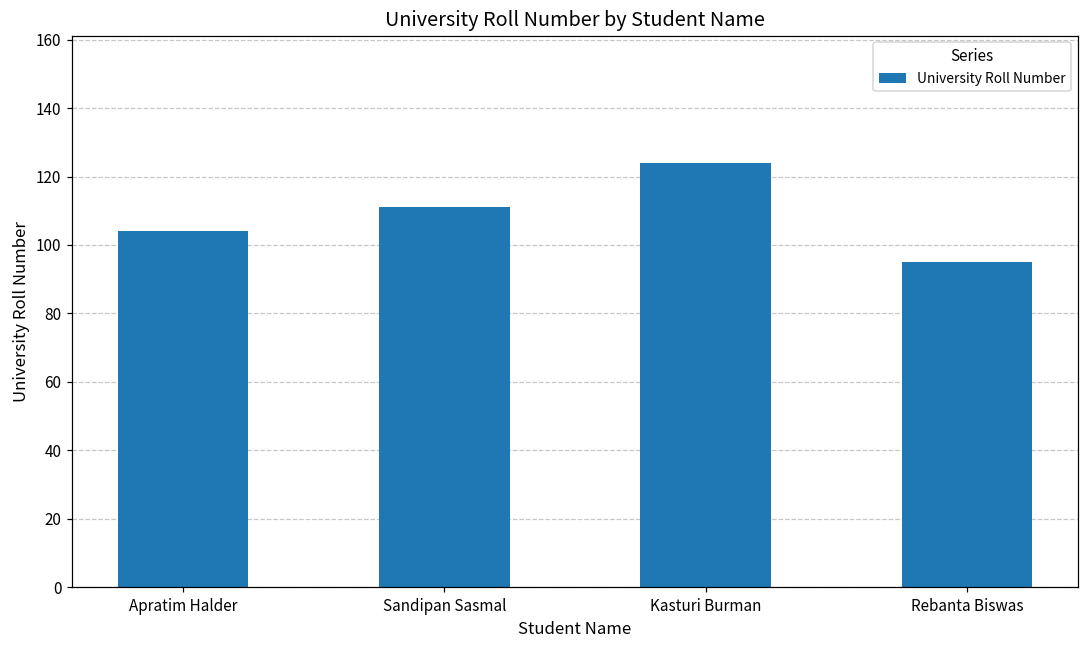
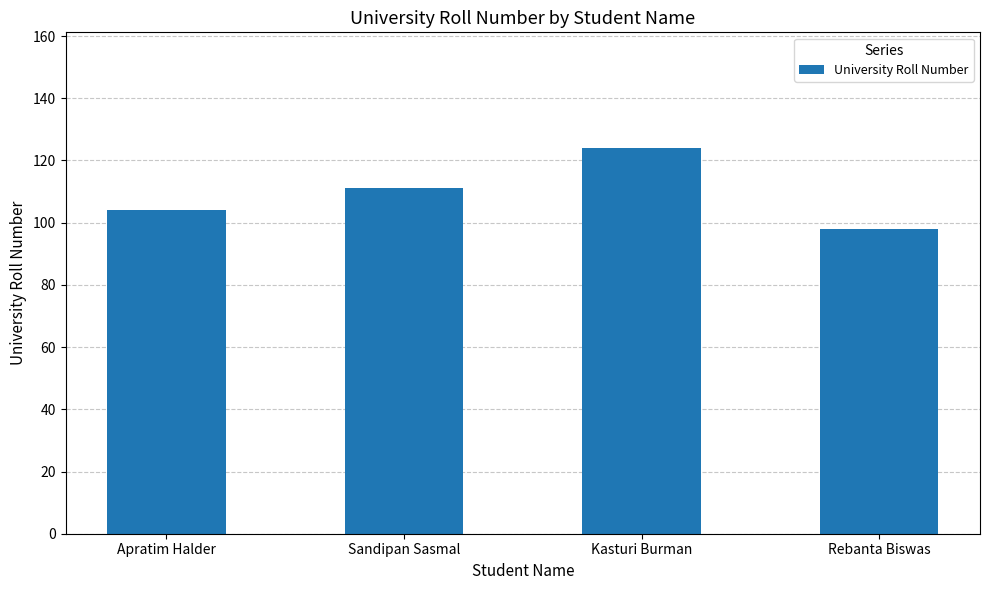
  {
    "Apratim Halder": 104,
    "Sandipan Sasmal": 111,
    "Kasturi Burman": 124,
-   "Rebanta Biswas": 95
+   "Rebanta Biswas": 98
  }
